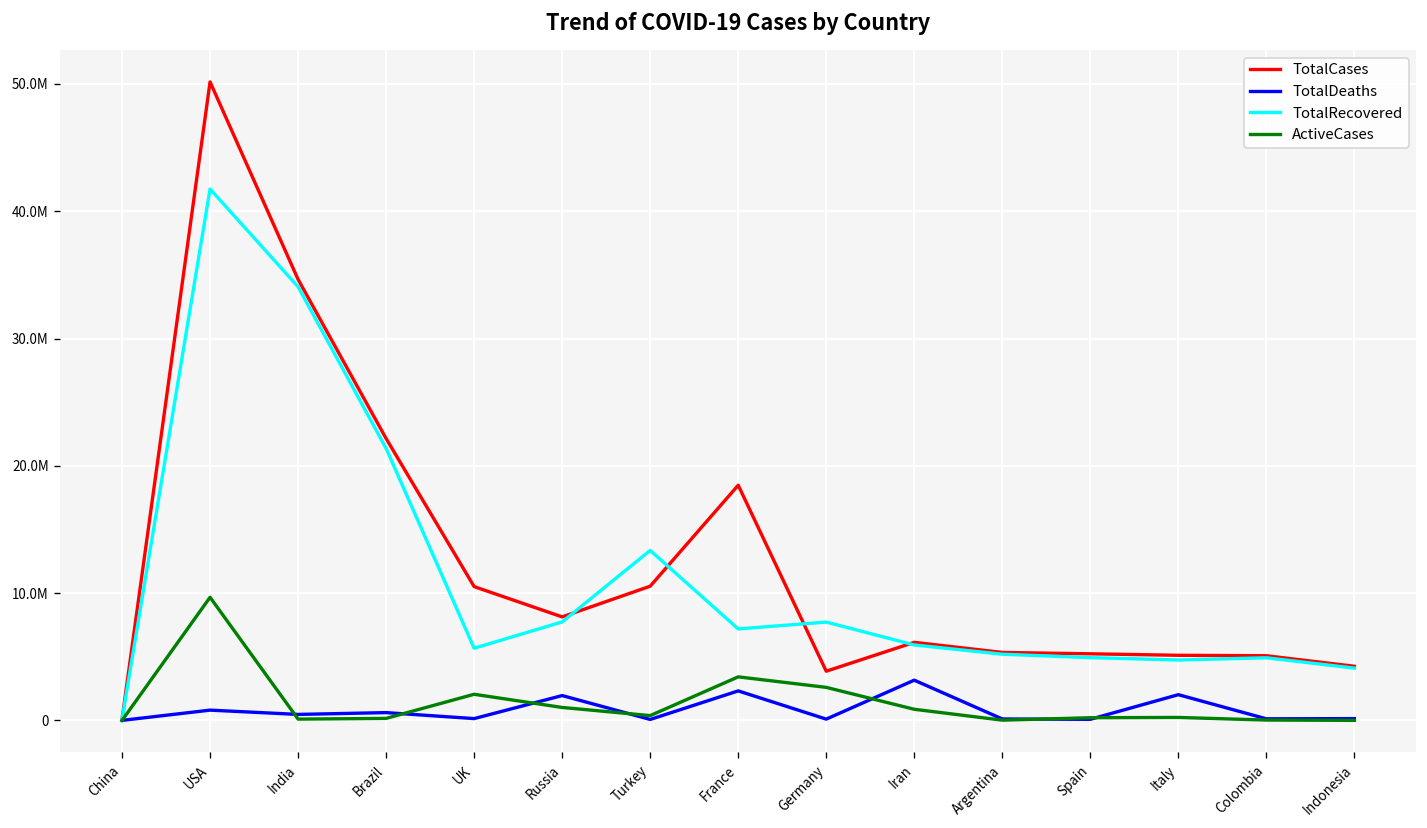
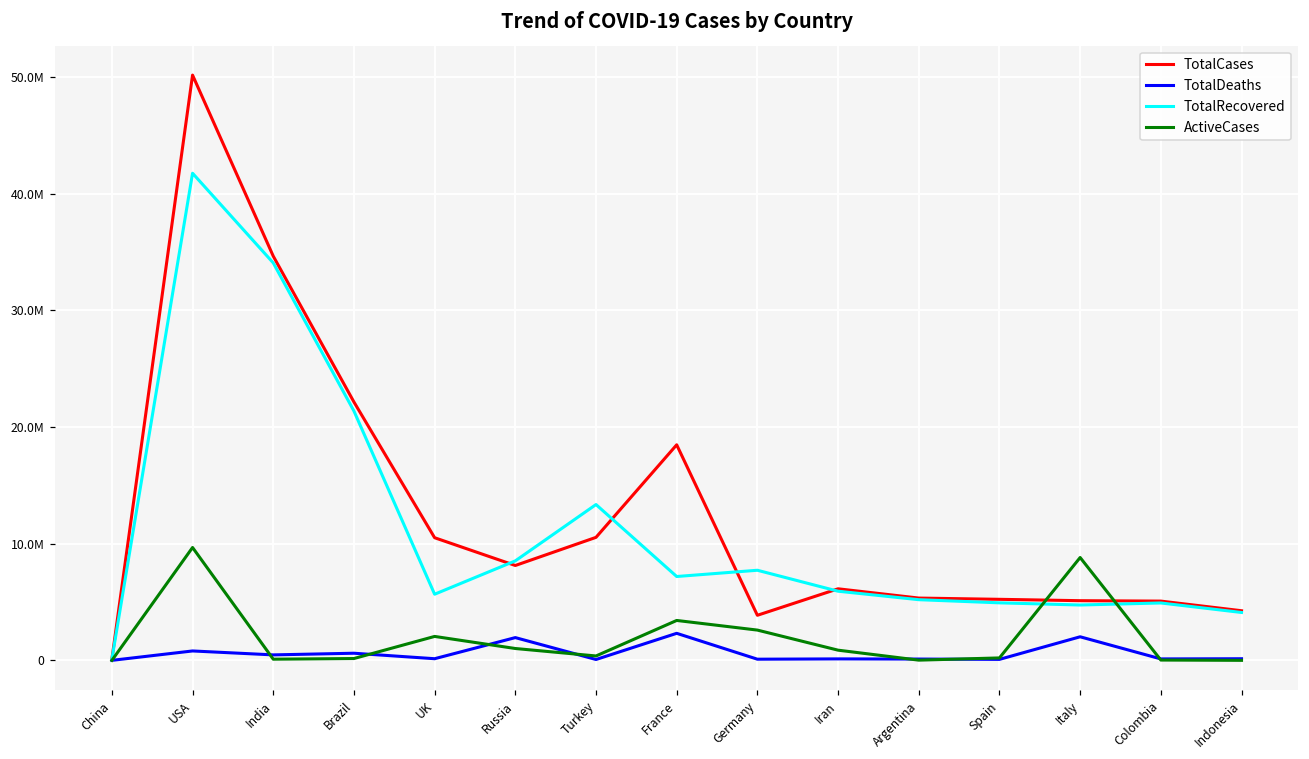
  {
    "TotalCases": {
      "USA": 50200000,
      "India": 34600000,
      "Brazil": 22100000,
      "UK": 10500000,
      "Russia": 8100000,
      "Turkey": 10500000,
      "France": 18500000,
      "Germany": 3900000,
      "Spain": 5200000,
      "Italy": 5100000
    },
    "TotalDeaths": {
      "USA": 800000,
      "India": 500000,
      "Brazil": 600000,
      "UK": 100000,
      "Russia": 2000000,
      "Turkey": 100000,
      "France": 2300000,
      "Germany": 100000,
-     "Iran": 3200000,
+     "Iran": 100000,
      "Italy": 2000000
    },
    "TotalRecovered": {
      "USA": 41800000,
      "India": 34100000,
      "Brazil": 21400000,
      "UK": 5700000,
-     "Russia": 7700000,
+     "Russia": 8500000,
      "Turkey": 13400000,
      "France": 7200000,
      "Germany": 7700000,
      "Spain": 4900000,
      "Italy": 4700000
    },
    "ActiveCases": {
      "USA": 9700000,
      "India": 100000,
      "Brazil": 200000,
      "UK": 2100000,
      "Russia": 1000000,
      "Turkey": 400000,
      "France": 3400000,
      "Germany": 2600000,
      "Iran": 900000,
-     "Italy": 200000
+     "Italy": 8800000
    }
  }
